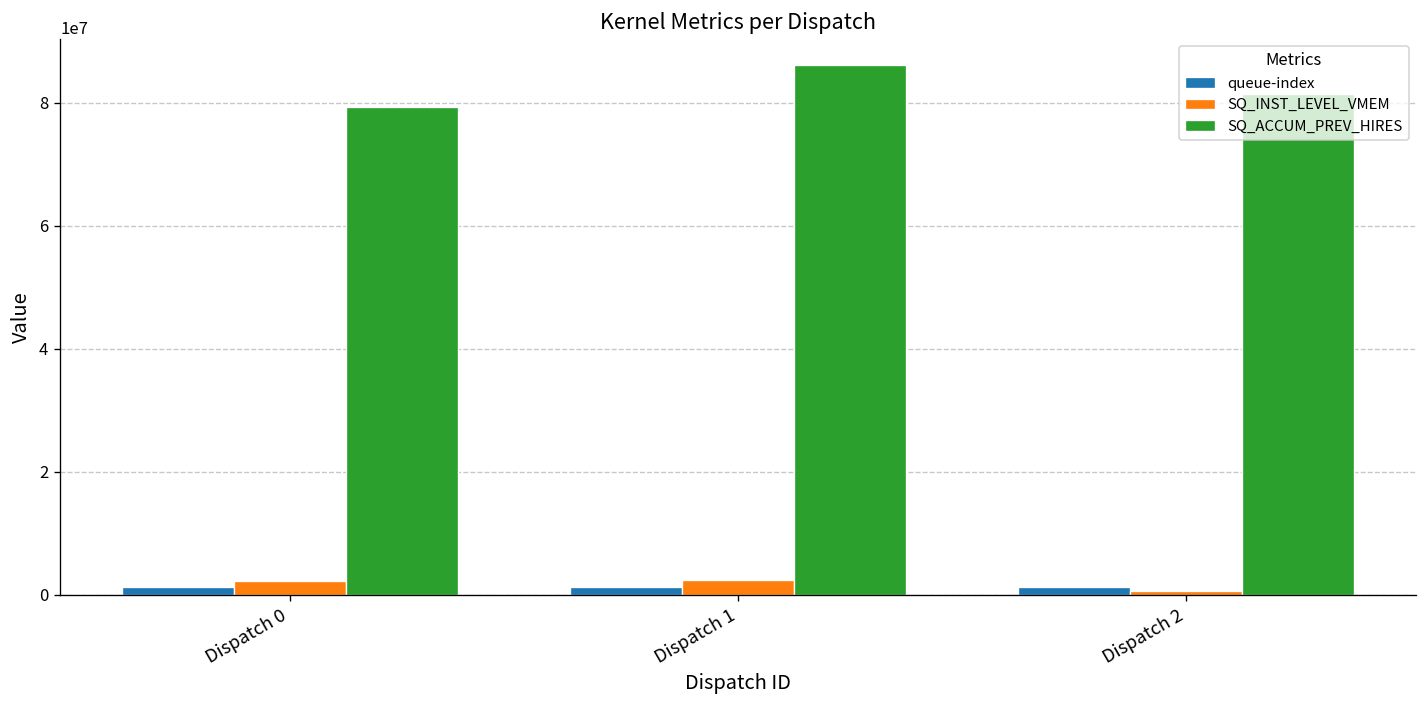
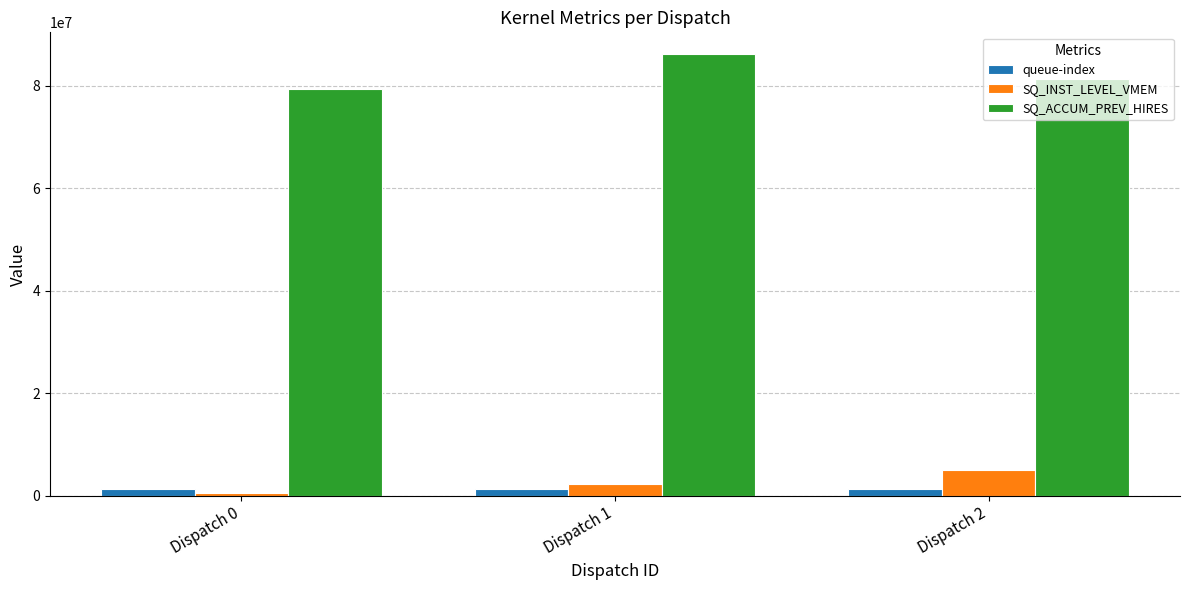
  {
    "queue-index": {
      "Dispatch 0": 1000000,
      "Dispatch 1": 1000000,
      "Dispatch 2": 1000000
    },
    "SQ_INST_LEVEL_VMEM": {
-     "Dispatch 0": 2000000,
+     "Dispatch 0": 1000000,
      "Dispatch 1": 2000000,
-     "Dispatch 2": 1000000
+     "Dispatch 2": 5000000
    },
    "SQ_ACCUM_PREV_HIRES": {
      "Dispatch 0": 79000000,
      "Dispatch 1": 86000000
    }
  }
